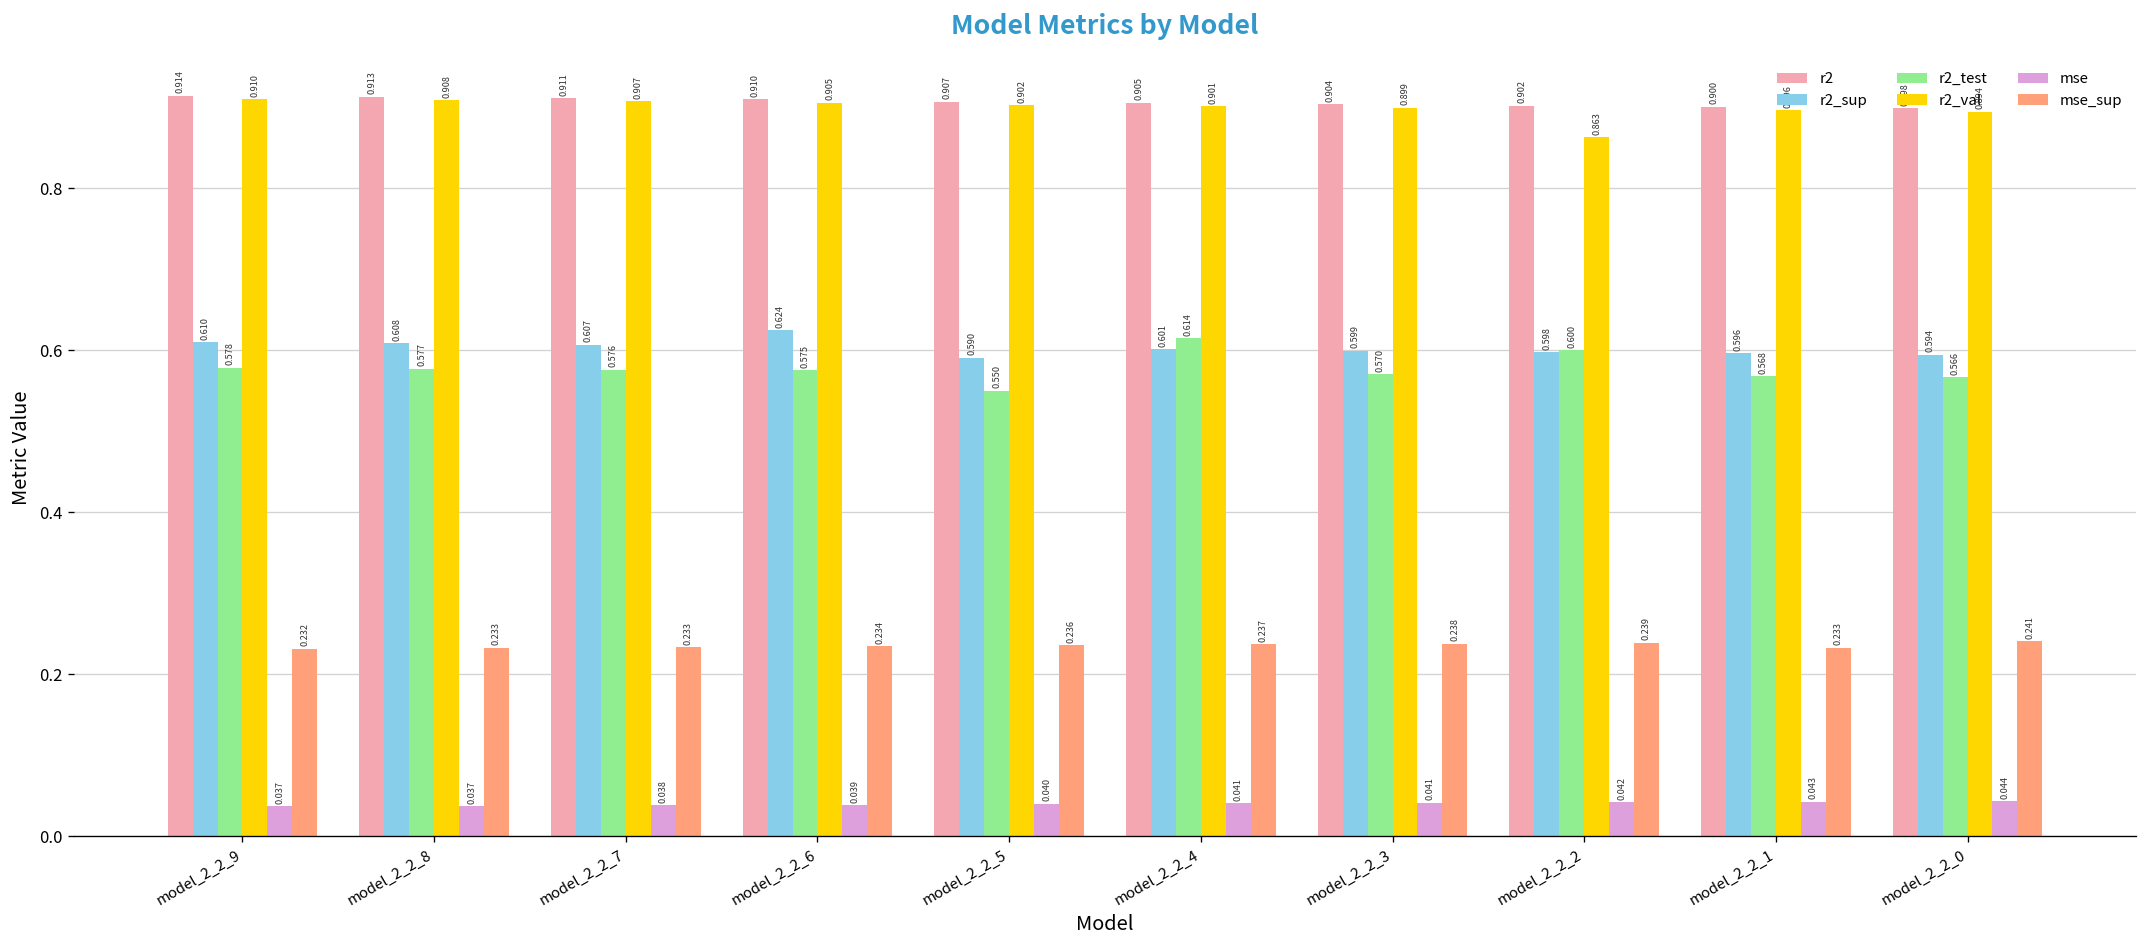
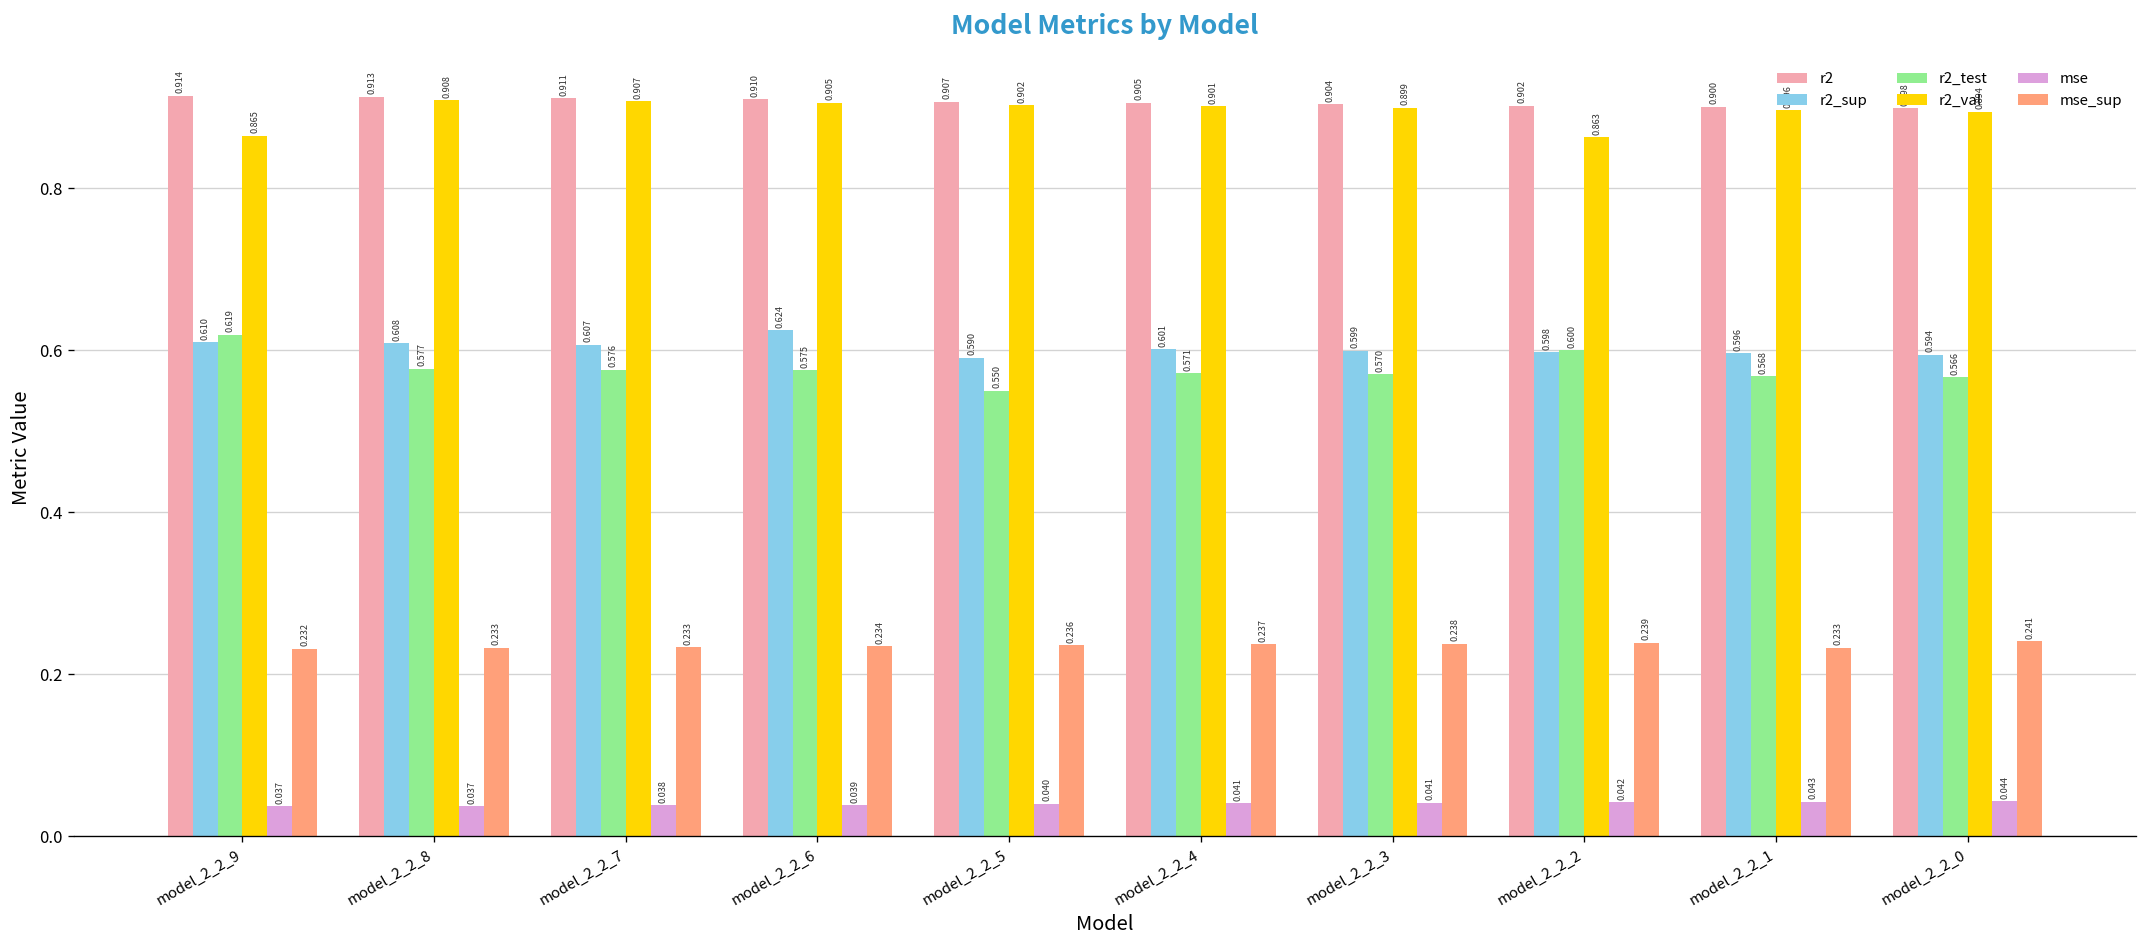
  {
    "r2_sup": {
      "model_2_2_9": 0.610,
      "model_2_2_8": 0.608,
      "model_2_2_7": 0.607,
      "model_2_2_6": 0.624,
      "model_2_2_5": 0.590,
      "model_2_2_4": 0.601,
      "model_2_2_3": 0.599,
      "model_2_2_2": 0.598,
      "model_2_2_1": 0.596,
      "model_2_2_0": 0.594
    },
    "r2_test": {
-     "model_2_2_9": 0.578,
+     "model_2_2_9": 0.619,
      "model_2_2_8": 0.577,
      "model_2_2_7": 0.576,
      "model_2_2_6": 0.575,
      "model_2_2_5": 0.550,
-     "model_2_2_4": 0.614,
+     "model_2_2_4": 0.571,
      "model_2_2_3": 0.570,
      "model_2_2_2": 0.600,
      "model_2_2_1": 0.568,
      "model_2_2_0": 0.566
    },
    "r2_val": {
-     "model_2_2_9": 0.910,
+     "model_2_2_9": 0.865,
      "model_2_2_8": 0.908,
      "model_2_2_7": 0.907,
      "model_2_2_6": 0.905,
      "model_2_2_5": 0.902,
      "model_2_2_4": 0.901,
      "model_2_2_3": 0.899,
      "model_2_2_2": 0.863,
      "model_2_2_1": 0.896,
      "model_2_2_0": 0.894
    }
  }
